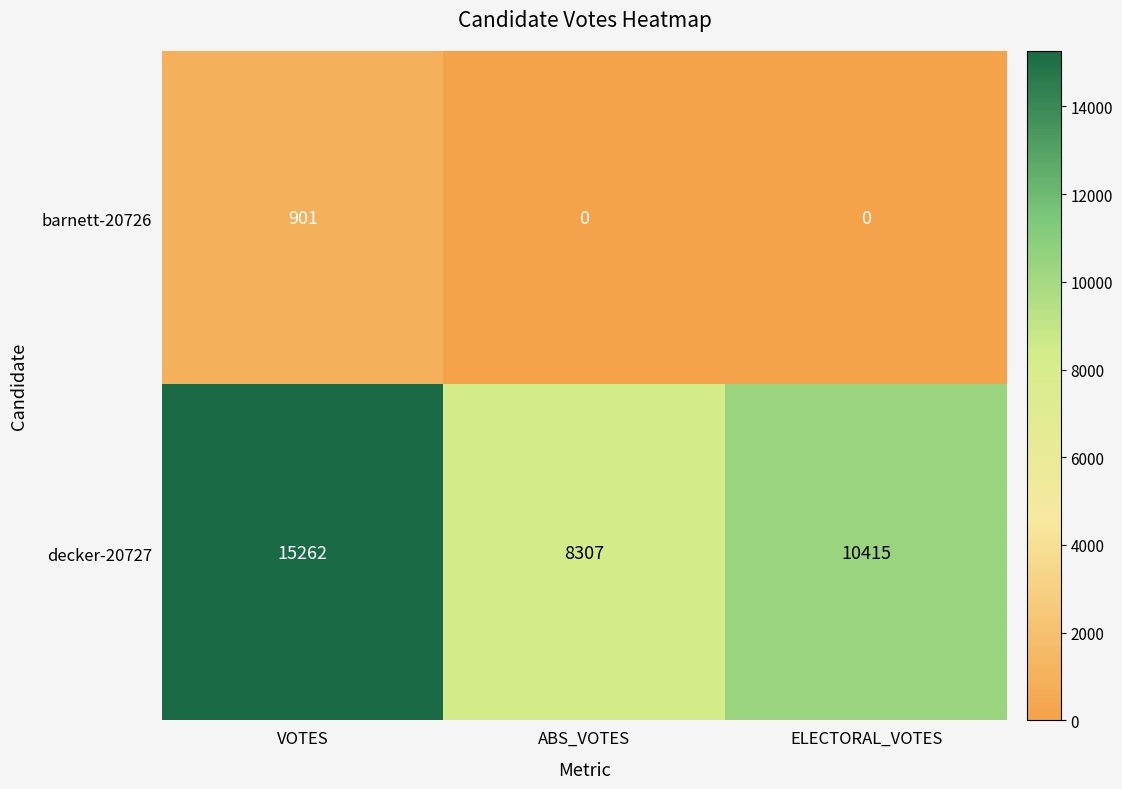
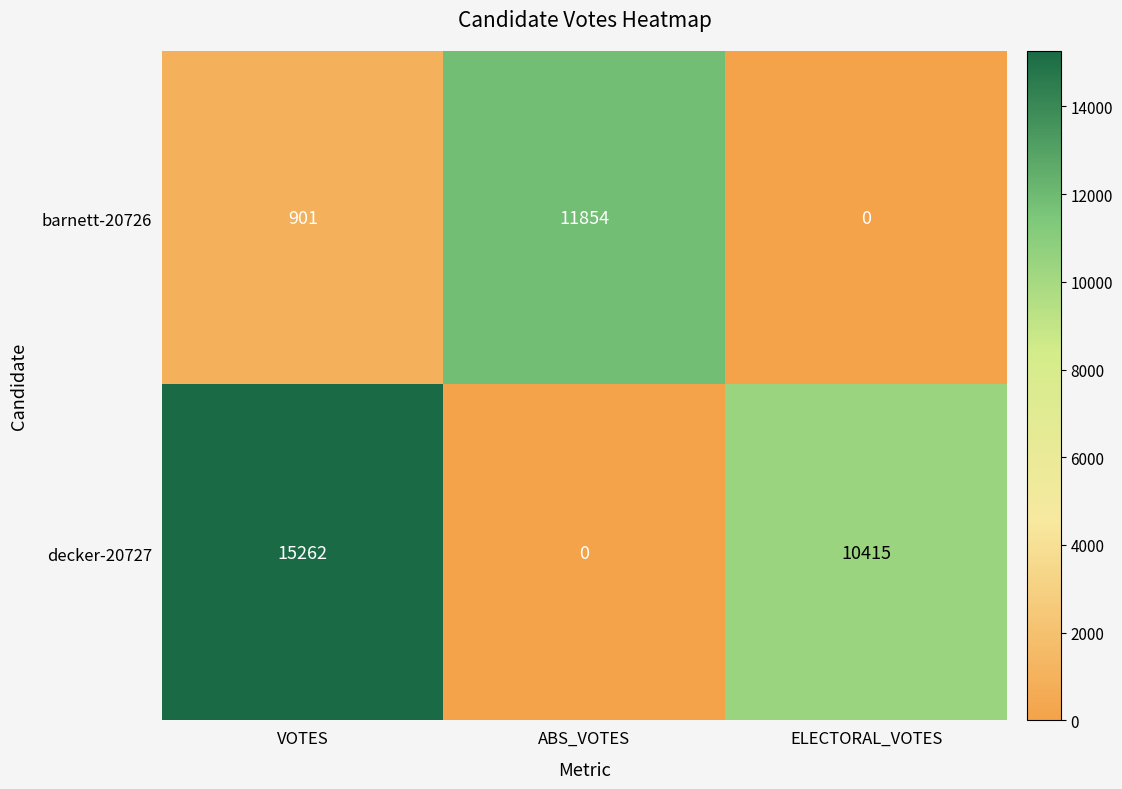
  {
    "barnett-20726": {
      "VOTES": 901,
-     "ABS_VOTES": 0,
+     "ABS_VOTES": 11854,
      "ELECTORAL_VOTES": 0
    },
    "decker-20727": {
      "VOTES": 15262,
-     "ABS_VOTES": 8307,
+     "ABS_VOTES": 0,
      "ELECTORAL_VOTES": 10415
    }
  }
